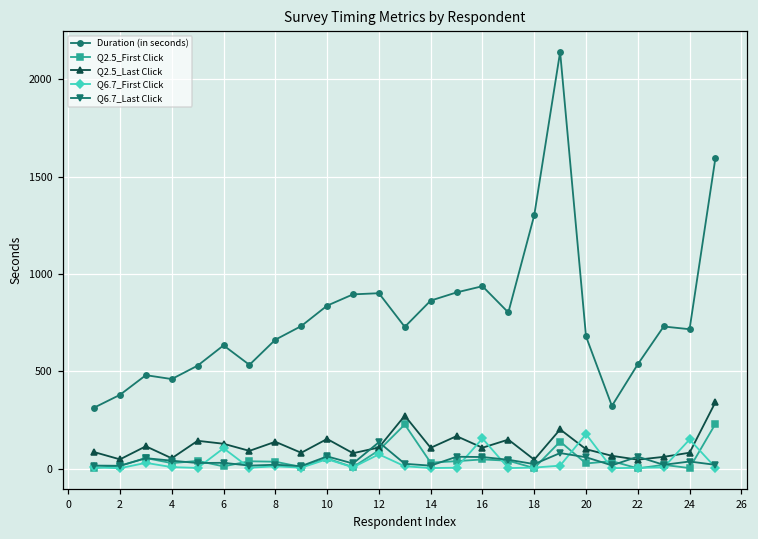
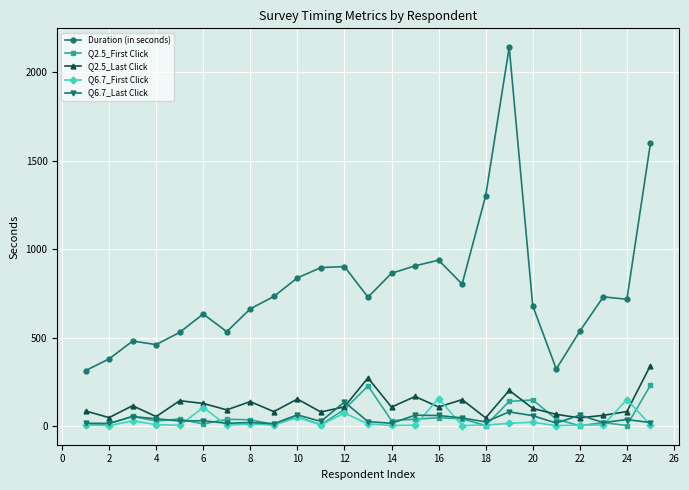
  {
    "Q2.5_First Click": {
      "6": 10,
      "8": 40,
      "12": 90,
      "14": 30,
-     "20": 30,
+     "20": 150,
      "24": 0
    },
    "Q6.7_First Click": {
      "4": 10,
      "6": 100,
      "12": 70,
      "16": 150,
-     "20": 180,
+     "20": 20,
      "24": 150
    }
  }
